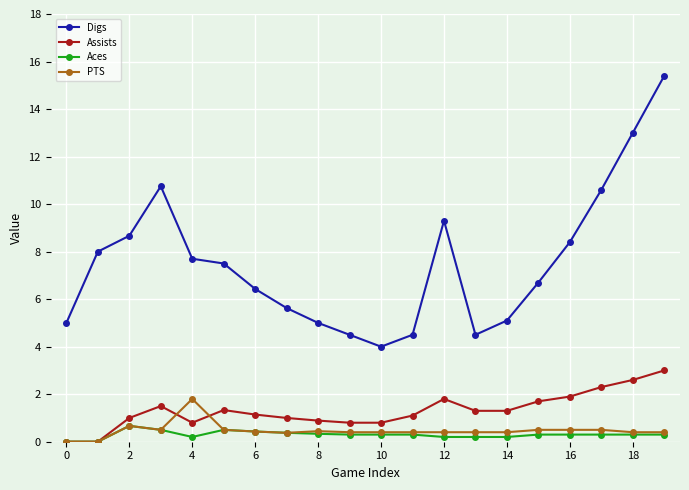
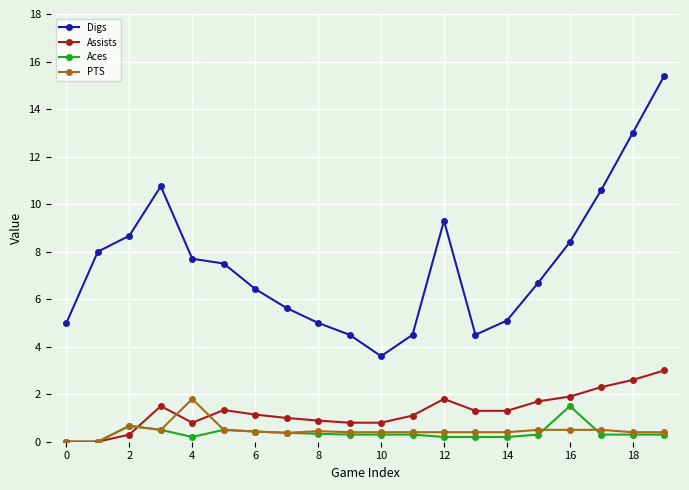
  {
    "Digs": {
      "0": 5.0,
      "2": 8.7,
      "4": 7.7,
      "6": 6.4,
      "8": 5.0,
-     "10": 4.0,
+     "10": 3.6,
      "12": 9.3,
      "14": 5.1,
      "16": 8.4,
      "18": 13.0
    },
    "Assists": {
-     "2": 1.0,
+     "2": 0.3,
      "4": 0.8,
      "6": 1.1,
      "8": 0.9,
      "10": 0.8,
      "12": 1.8,
      "14": 1.3,
      "16": 1.9,
      "18": 2.6
    },
    "Aces": {
      "4": 0.2,
      "8": 0.3,
      "12": 0.2,
      "14": 0.2,
-     "16": 0.3
+     "16": 1.5
    },
    "PTS": {
      "4": 1.8,
      "8": 0.4,
      "12": 0.4,
      "14": 0.4,
      "16": 0.5
    }
  }
